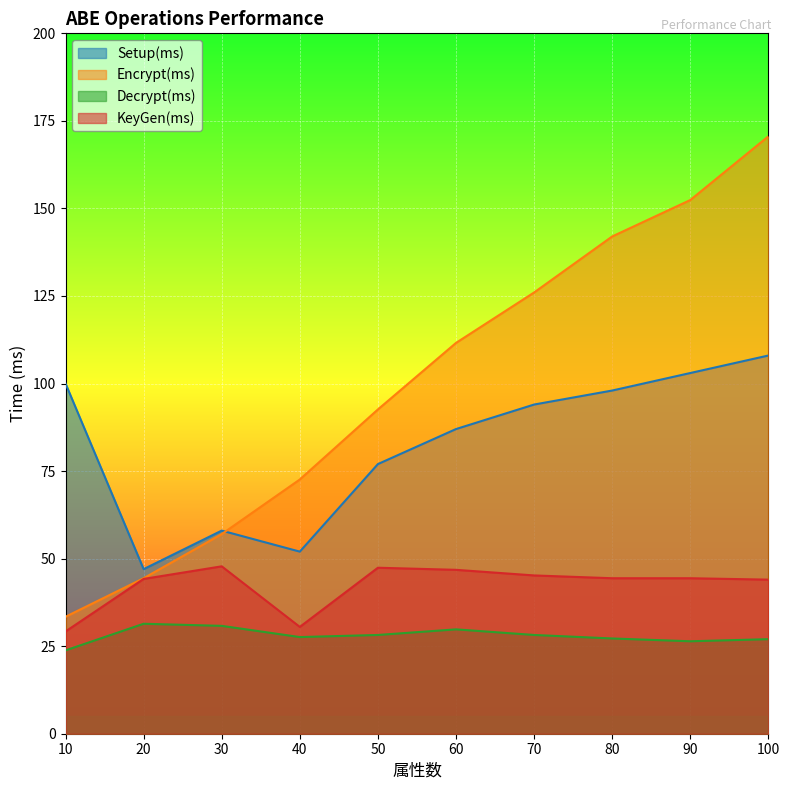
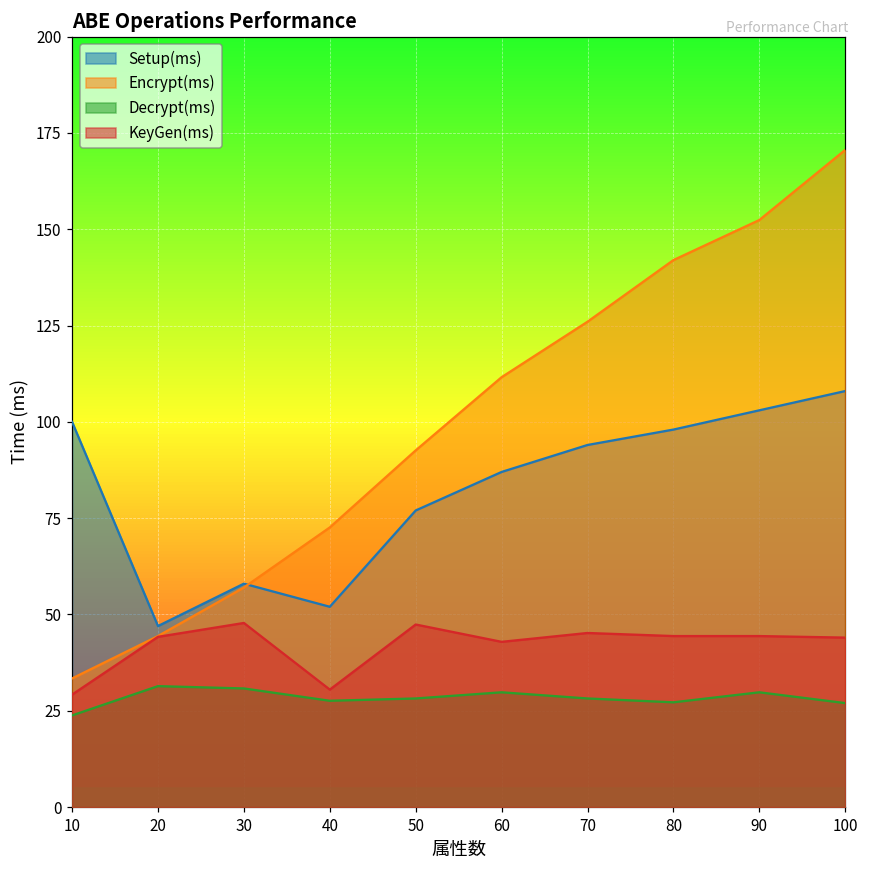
  {
    "Setup(ms)": {
      "10": 100,
      "20": 47,
      "30": 58,
      "40": 52,
      "50": 77,
      "60": 87,
      "70": 94,
      "80": 98,
      "90": 103,
      "100": 108
    },
    "Encrypt(ms)": {
      "10": 33,
      "30": 57,
      "40": 73,
      "50": 93,
      "60": 112,
      "70": 126,
      "80": 142,
      "90": 152,
      "100": 171
    },
    "Decrypt(ms)": {
      "10": 24,
      "20": 31,
      "30": 31,
      "40": 28,
      "50": 28,
      "60": 30,
      "70": 28,
      "80": 27,
-     "90": 26,
+     "90": 30,
      "100": 27
    },
    "KeyGen(ms)": {
      "10": 29,
      "30": 48,
      "40": 31,
      "50": 47,
-     "60": 47,
+     "60": 43,
      "70": 45,
      "80": 44,
      "90": 44,
      "100": 44
    }
  }
